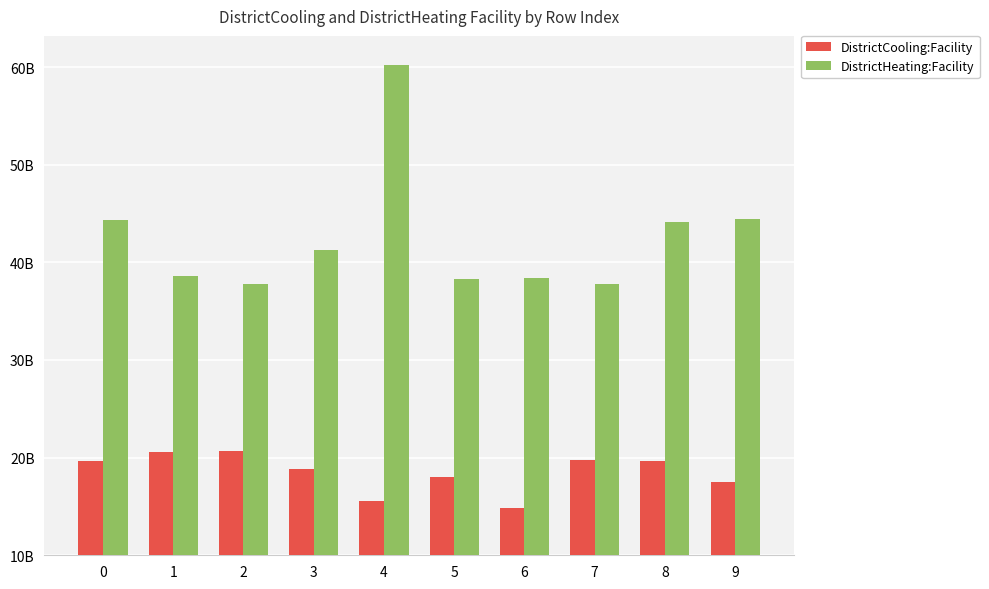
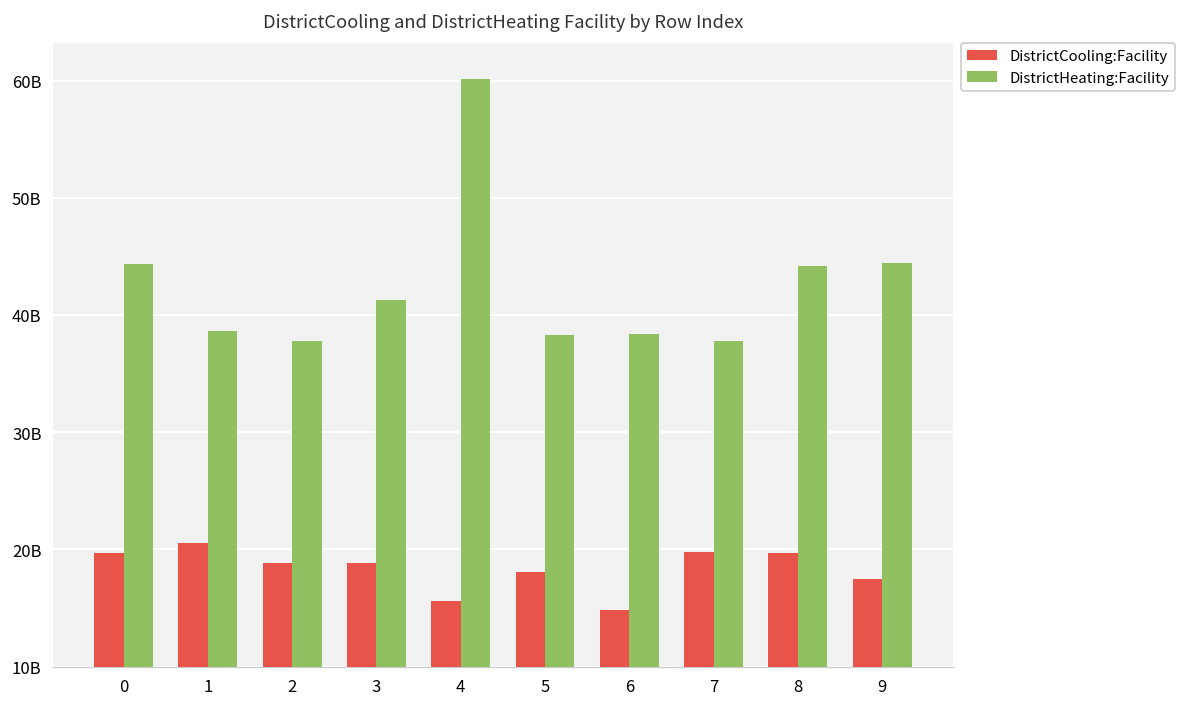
  {
    "DistrictCooling:Facility": {
      "0": 20000000000,
      "1": 21000000000,
-     "2": 21000000000,
+     "2": 19000000000,
      "3": 19000000000,
      "4": 16000000000,
      "5": 18000000000,
      "6": 15000000000,
      "7": 20000000000,
      "8": 20000000000,
      "9": 17000000000
    },
    "DistrictHeating:Facility": {
      "0": 44000000000,
      "1": 39000000000,
      "2": 38000000000,
      "3": 41000000000,
      "4": 60000000000,
      "5": 38000000000,
      "6": 38000000000,
      "7": 38000000000,
      "8": 44000000000,
      "9": 44000000000
    }
  }
